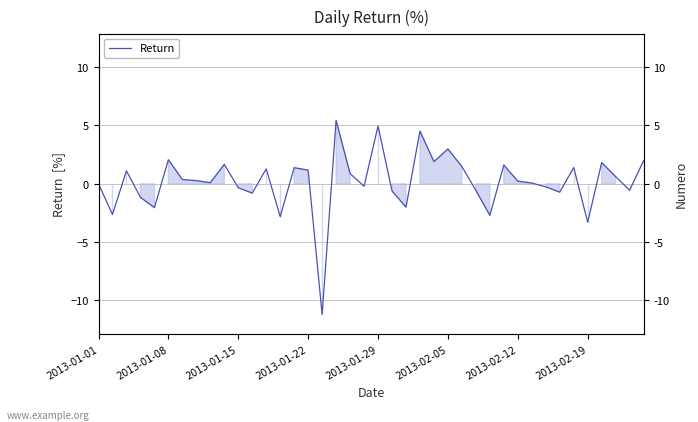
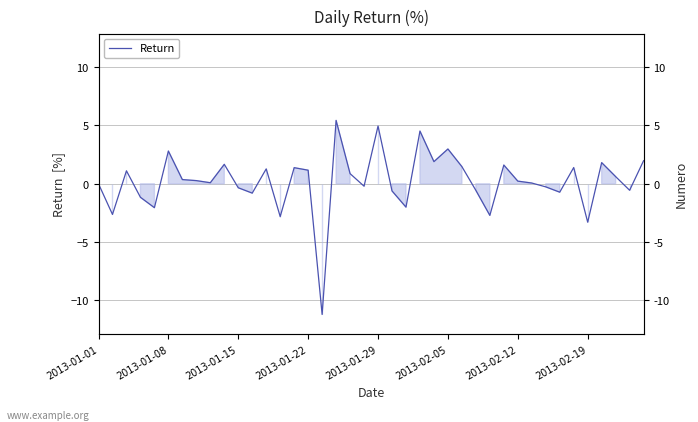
  {
    "2013-01-01": 0.0,
-   "2013-01-08": 2.1,
+   "2013-01-08": 2.8,
    "2013-01-15": -0.3,
    "2013-01-22": 1.2,
    "2013-01-29": 5.0,
    "2013-02-05": 3.0,
    "2013-02-12": 0.2,
    "2013-02-19": -3.3
  }
